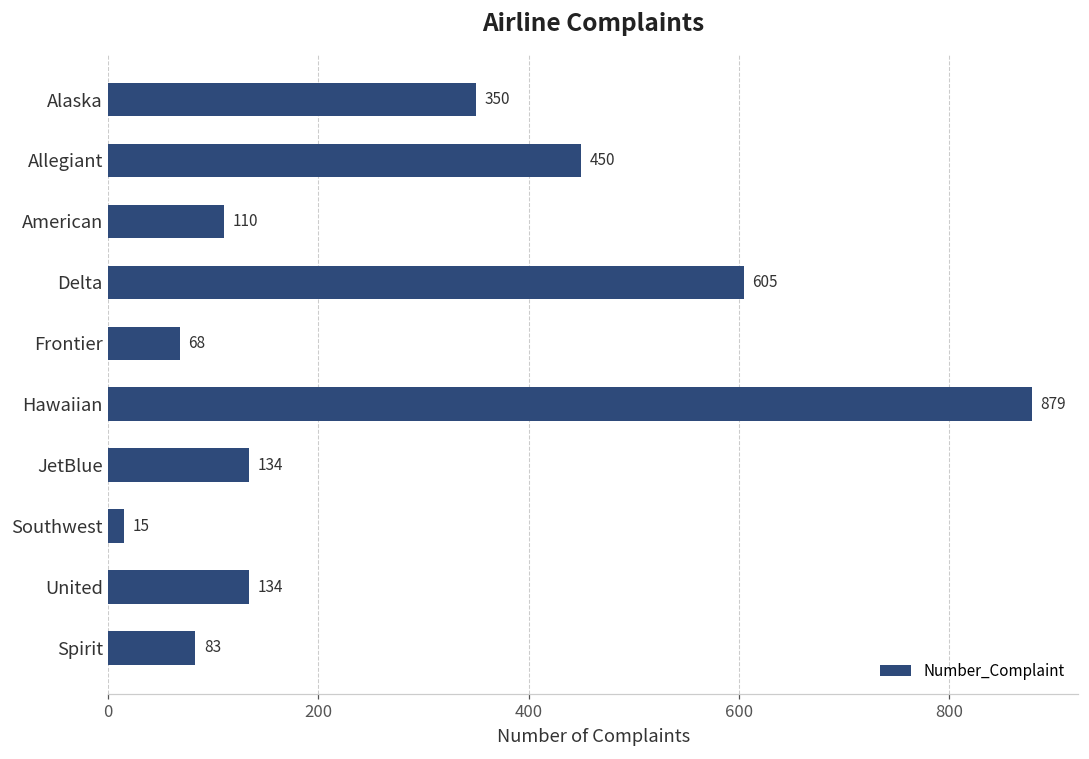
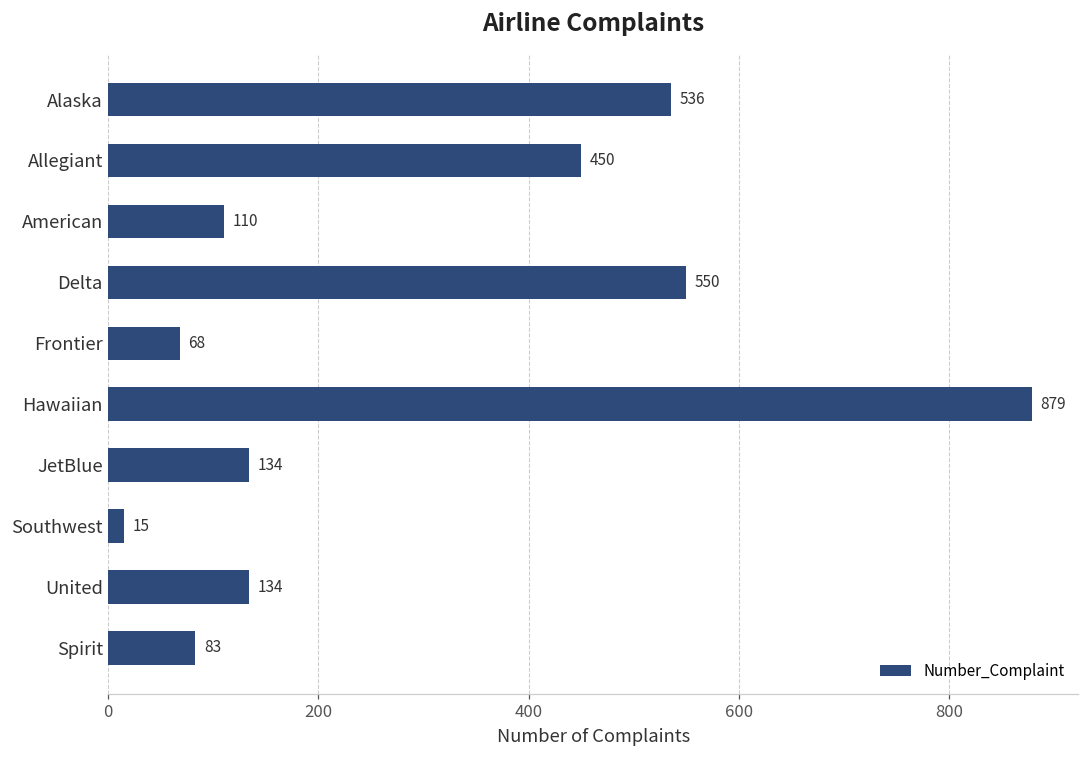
  {
-   "Alaska": 350,
+   "Alaska": 536,
    "Allegiant": 450,
    "American": 110,
-   "Delta": 605,
+   "Delta": 550,
    "Frontier": 68,
    "Hawaiian": 879,
    "JetBlue": 134,
    "Southwest": 15,
    "United": 134,
    "Spirit": 83
  }
